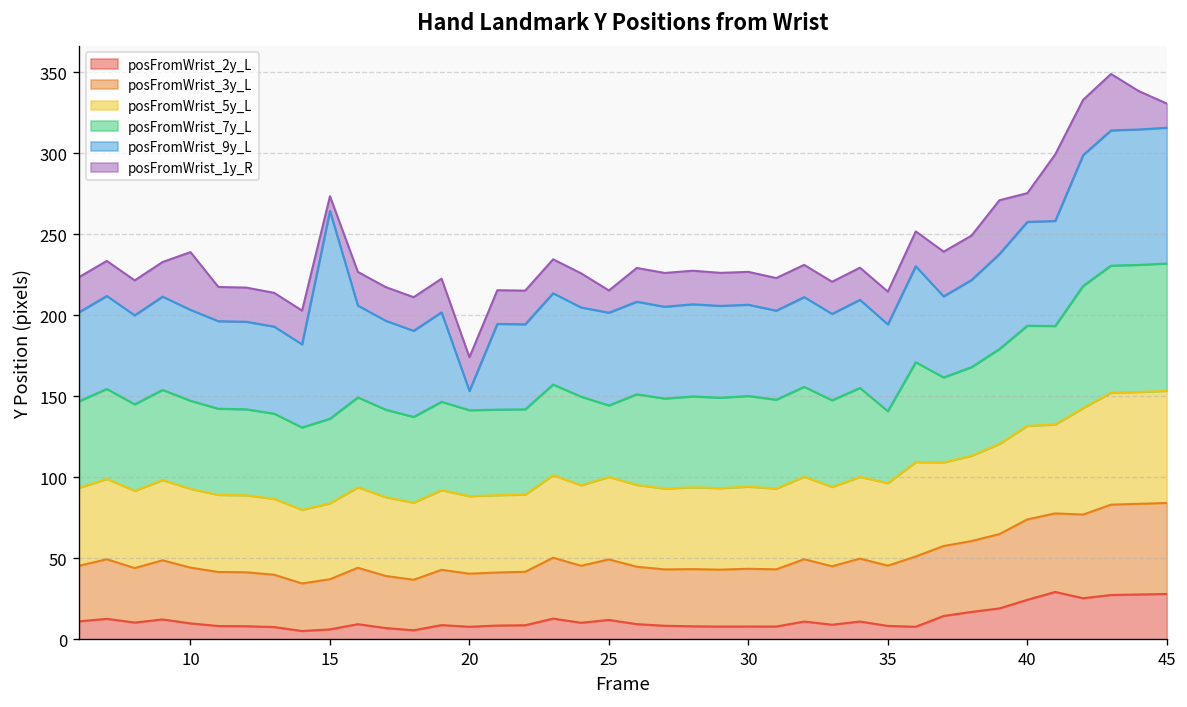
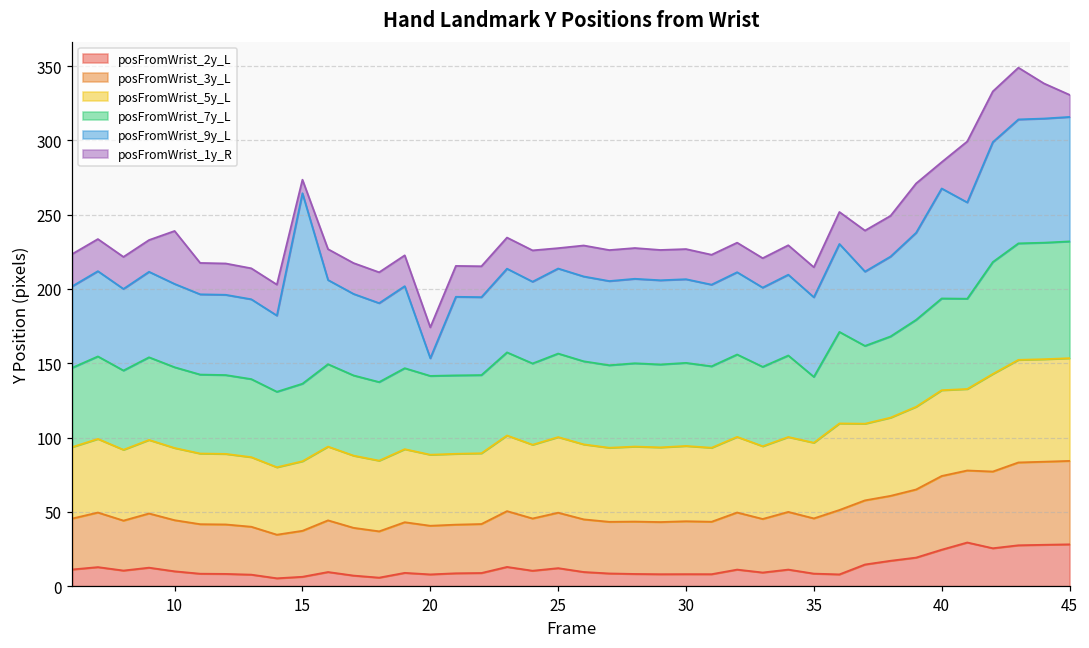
  {
    "posFromWrist_7y_L": {
      "10": 54,
      "15": 52,
      "20": 53,
-     "25": 44,
+     "25": 56,
      "30": 56,
      "35": 44,
      "40": 62,
      "45": 79
    },
    "posFromWrist_9y_L": {
      "10": 56,
      "15": 128,
      "20": 12,
      "25": 57,
      "30": 56,
      "35": 54,
-     "40": 64,
+     "40": 74,
      "45": 84
    },
    "posFromWrist_1y_R": {
      "10": 36,
      "15": 9,
      "20": 21,
      "25": 14,
      "30": 20,
      "35": 20,
      "40": 18,
      "45": 15
    }
  }
